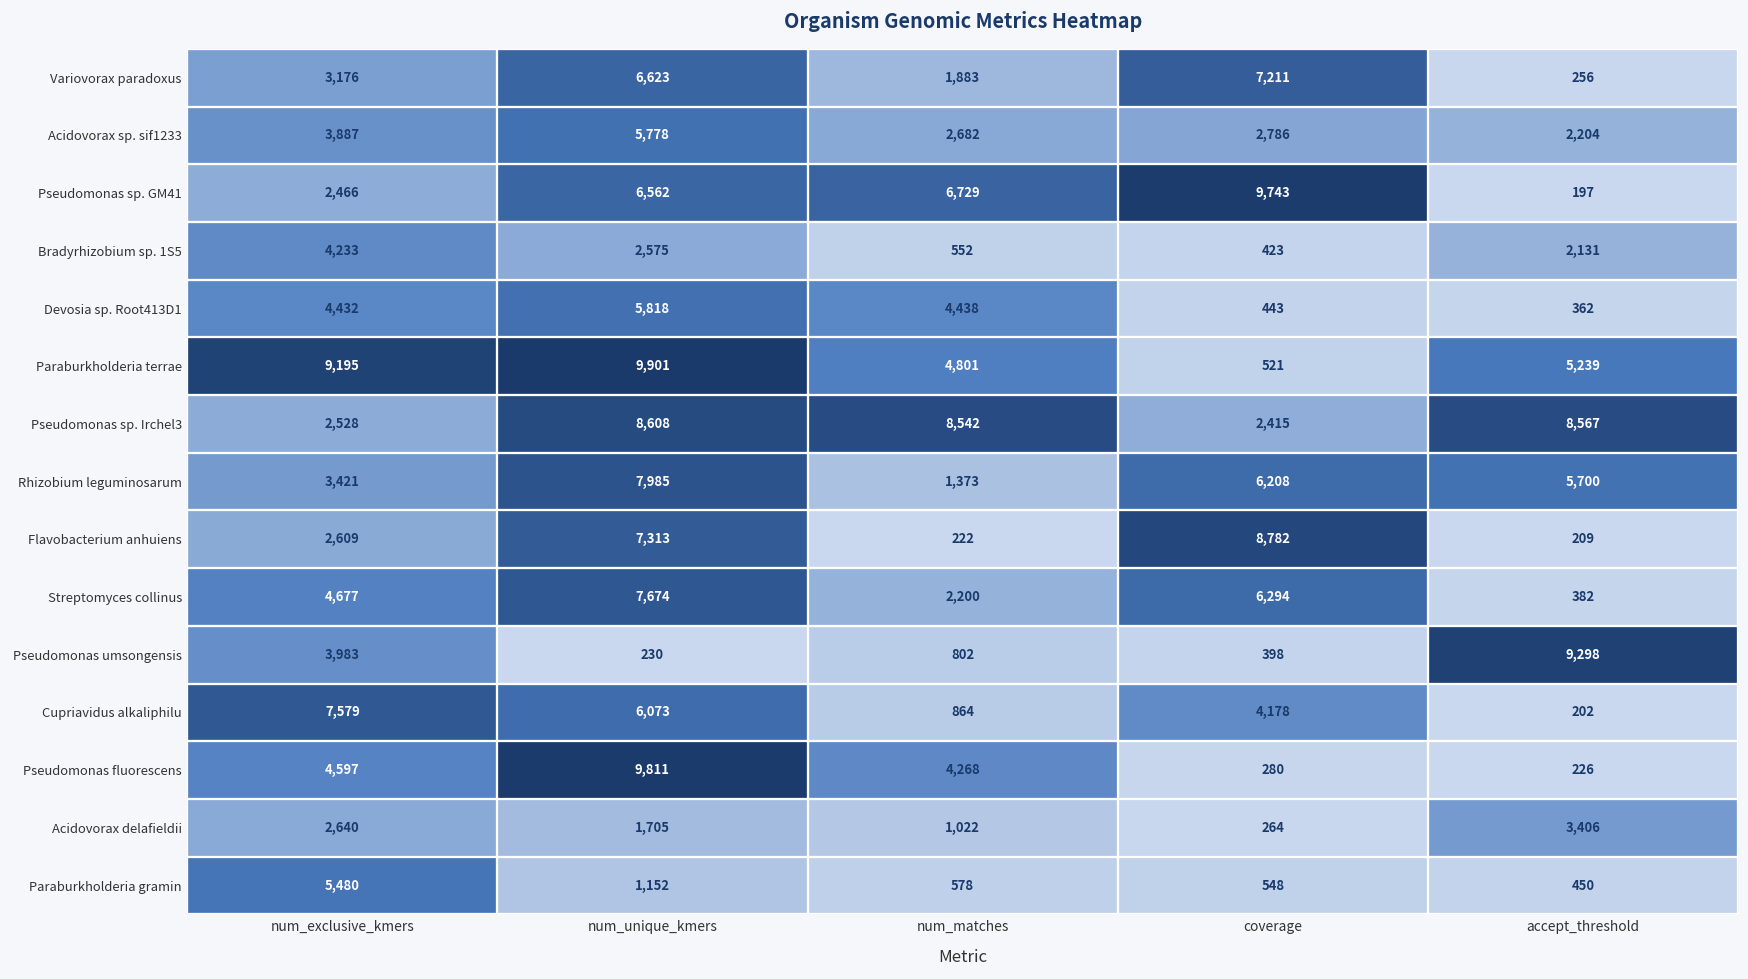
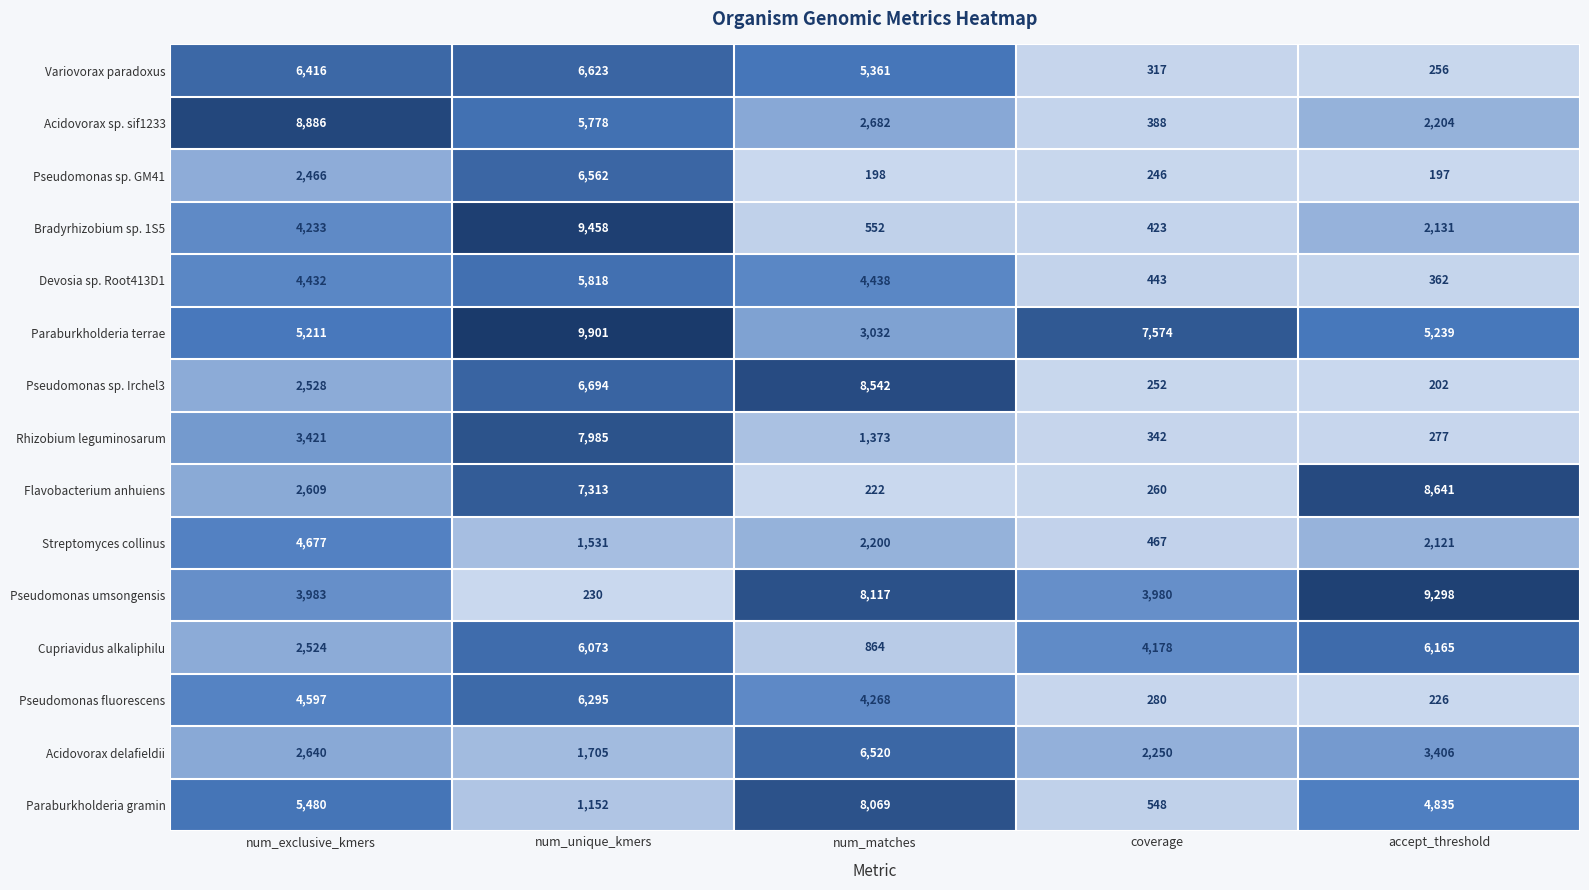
  {
    "Variovorax paradoxus": {
-     "num_exclusive_kmers": "3,176",
+     "num_exclusive_kmers": "6,416",
      "num_unique_kmers": "6,623",
-     "num_matches": "1,883",
-     "coverage": "7,211",
+     "num_matches": "5,361",
+     "coverage": "317",
      "accept_threshold": "256"
    },
    "Acidovorax sp. sif1233": {
-     "num_exclusive_kmers": "3,887",
+     "num_exclusive_kmers": "8,886",
      "num_unique_kmers": "5,778",
      "num_matches": "2,682",
-     "coverage": "2,786",
+     "coverage": "388",
      "accept_threshold": "2,204"
    },
    "Pseudomonas sp. GM41": {
      "num_exclusive_kmers": "2,466",
      "num_unique_kmers": "6,562",
-     "num_matches": "6,729",
-     "coverage": "9,743",
+     "num_matches": "198",
+     "coverage": "246",
      "accept_threshold": "197"
    },
    "Bradyrhizobium sp. 1S5": {
      "num_exclusive_kmers": "4,233",
-     "num_unique_kmers": "2,575",
+     "num_unique_kmers": "9,458",
      "num_matches": "552",
      "coverage": "423",
      "accept_threshold": "2,131"
    },
    "Devosia sp. Root413D1": {
      "num_exclusive_kmers": "4,432",
      "num_unique_kmers": "5,818",
      "num_matches": "4,438",
      "coverage": "443",
      "accept_threshold": "362"
    },
    "Paraburkholderia terrae": {
-     "num_exclusive_kmers": "9,195",
+     "num_exclusive_kmers": "5,211",
      "num_unique_kmers": "9,901",
-     "num_matches": "4,801",
-     "coverage": "521",
+     "num_matches": "3,032",
+     "coverage": "7,574",
      "accept_threshold": "5,239"
    },
    "Pseudomonas sp. Irchel3": {
      "num_exclusive_kmers": "2,528",
-     "num_unique_kmers": "8,608",
+     "num_unique_kmers": "6,694",
      "num_matches": "8,542",
-     "coverage": "2,415",
-     "accept_threshold": "8,567"
+     "coverage": "252",
+     "accept_threshold": "202"
    },
    "Rhizobium leguminosarum": {
      "num_exclusive_kmers": "3,421",
      "num_unique_kmers": "7,985",
      "num_matches": "1,373",
-     "coverage": "6,208",
-     "accept_threshold": "5,700"
+     "coverage": "342",
+     "accept_threshold": "277"
    },
    "Flavobacterium anhuiens": {
      "num_exclusive_kmers": "2,609",
      "num_unique_kmers": "7,313",
      "num_matches": "222",
-     "coverage": "8,782",
-     "accept_threshold": "209"
+     "coverage": "260",
+     "accept_threshold": "8,641"
    },
    "Streptomyces collinus": {
      "num_exclusive_kmers": "4,677",
-     "num_unique_kmers": "7,674",
+     "num_unique_kmers": "1,531",
      "num_matches": "2,200",
-     "coverage": "6,294",
-     "accept_threshold": "382"
+     "coverage": "467",
+     "accept_threshold": "2,121"
    },
    "Pseudomonas umsongensis": {
      "num_exclusive_kmers": "3,983",
      "num_unique_kmers": "230",
-     "num_matches": "802",
-     "coverage": "398",
+     "num_matches": "8,117",
+     "coverage": "3,980",
      "accept_threshold": "9,298"
    },
    "Cupriavidus alkaliphilu": {
-     "num_exclusive_kmers": "7,579",
+     "num_exclusive_kmers": "2,524",
      "num_unique_kmers": "6,073",
      "num_matches": "864",
      "coverage": "4,178",
-     "accept_threshold": "202"
+     "accept_threshold": "6,165"
    },
    "Pseudomonas fluorescens": {
      "num_exclusive_kmers": "4,597",
-     "num_unique_kmers": "9,811",
+     "num_unique_kmers": "6,295",
      "num_matches": "4,268",
      "coverage": "280",
      "accept_threshold": "226"
    },
    "Acidovorax delafieldii": {
      "num_exclusive_kmers": "2,640",
      "num_unique_kmers": "1,705",
-     "num_matches": "1,022",
-     "coverage": "264",
+     "num_matches": "6,520",
+     "coverage": "2,250",
      "accept_threshold": "3,406"
    },
    "Paraburkholderia gramin": {
      "num_exclusive_kmers": "5,480",
      "num_unique_kmers": "1,152",
-     "num_matches": "578",
+     "num_matches": "8,069",
      "coverage": "548",
-     "accept_threshold": "450"
+     "accept_threshold": "4,835"
    }
  }
